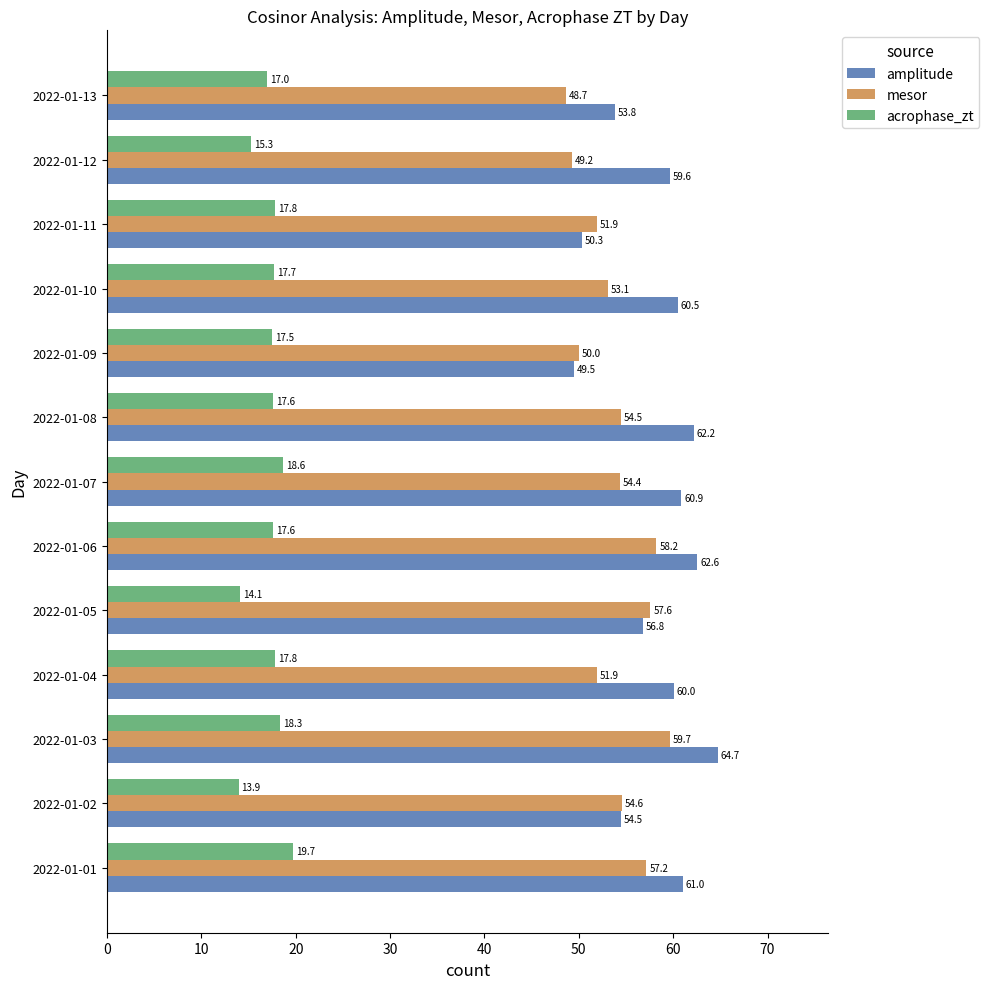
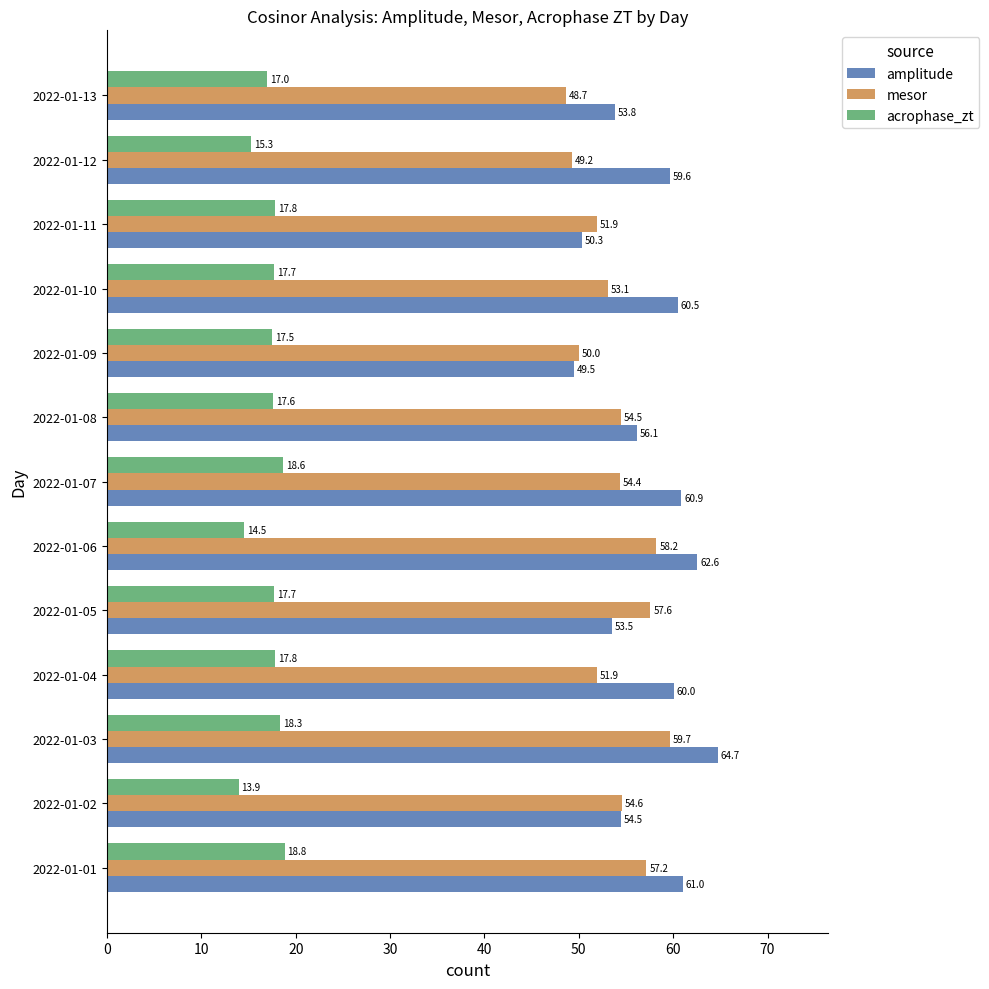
  {
    "amplitude": {
      "2022-01-13": 53.8,
      "2022-01-12": 59.6,
      "2022-01-11": 50.3,
      "2022-01-10": 60.5,
      "2022-01-09": 49.5,
-     "2022-01-08": 62.2,
+     "2022-01-08": 56.1,
      "2022-01-07": 60.9,
      "2022-01-06": 62.6,
-     "2022-01-05": 56.8,
+     "2022-01-05": 53.5,
      "2022-01-04": 60.0,
      "2022-01-03": 64.7,
      "2022-01-02": 54.5,
      "2022-01-01": 61.0
    },
    "mesor": {
      "2022-01-13": 48.7,
      "2022-01-12": 49.2,
      "2022-01-11": 51.9,
      "2022-01-10": 53.1,
      "2022-01-09": 50.0,
      "2022-01-08": 54.5,
      "2022-01-07": 54.4,
      "2022-01-06": 58.2,
      "2022-01-05": 57.6,
      "2022-01-04": 51.9,
      "2022-01-03": 59.7,
      "2022-01-02": 54.6,
      "2022-01-01": 57.2
    },
    "acrophase_zt": {
      "2022-01-13": 17.0,
      "2022-01-12": 15.3,
      "2022-01-11": 17.8,
      "2022-01-10": 17.7,
      "2022-01-09": 17.5,
      "2022-01-08": 17.6,
      "2022-01-07": 18.6,
-     "2022-01-06": 17.6,
-     "2022-01-05": 14.1,
+     "2022-01-06": 14.5,
+     "2022-01-05": 17.7,
      "2022-01-04": 17.8,
      "2022-01-03": 18.3,
      "2022-01-02": 13.9,
-     "2022-01-01": 19.7
+     "2022-01-01": 18.8
    }
  }
